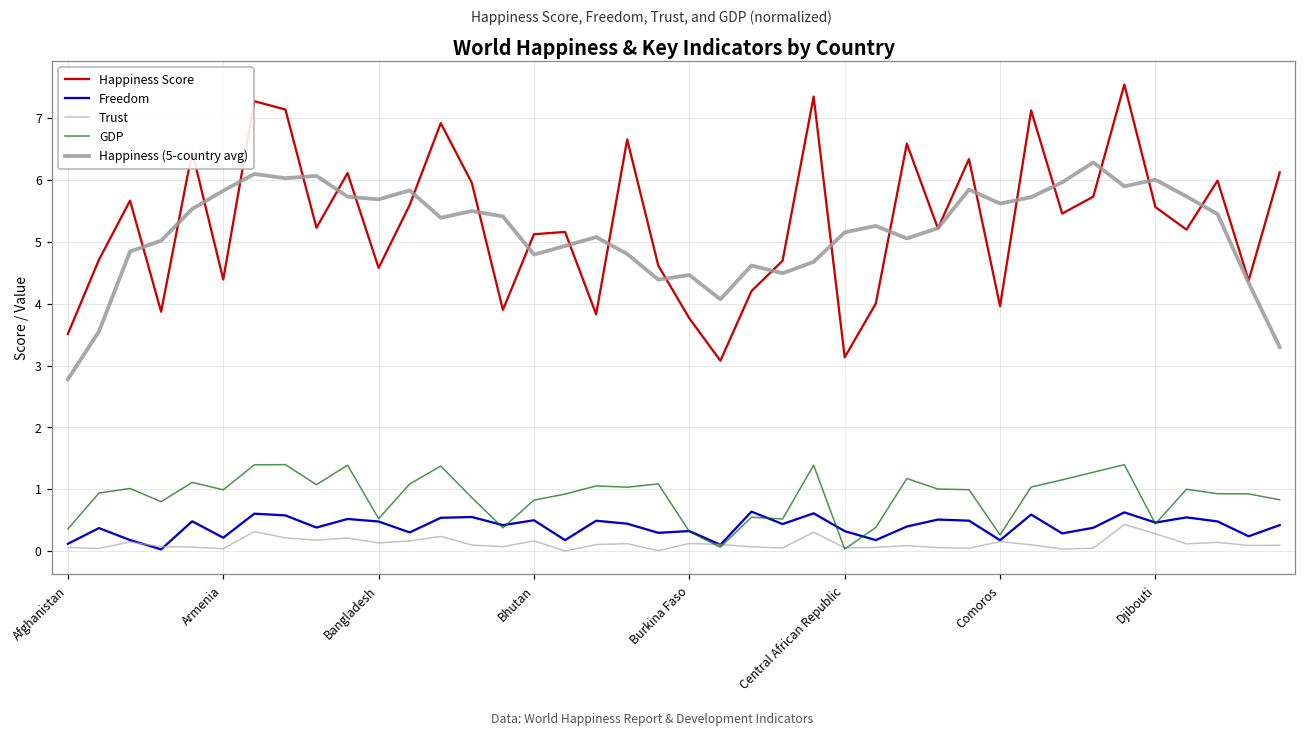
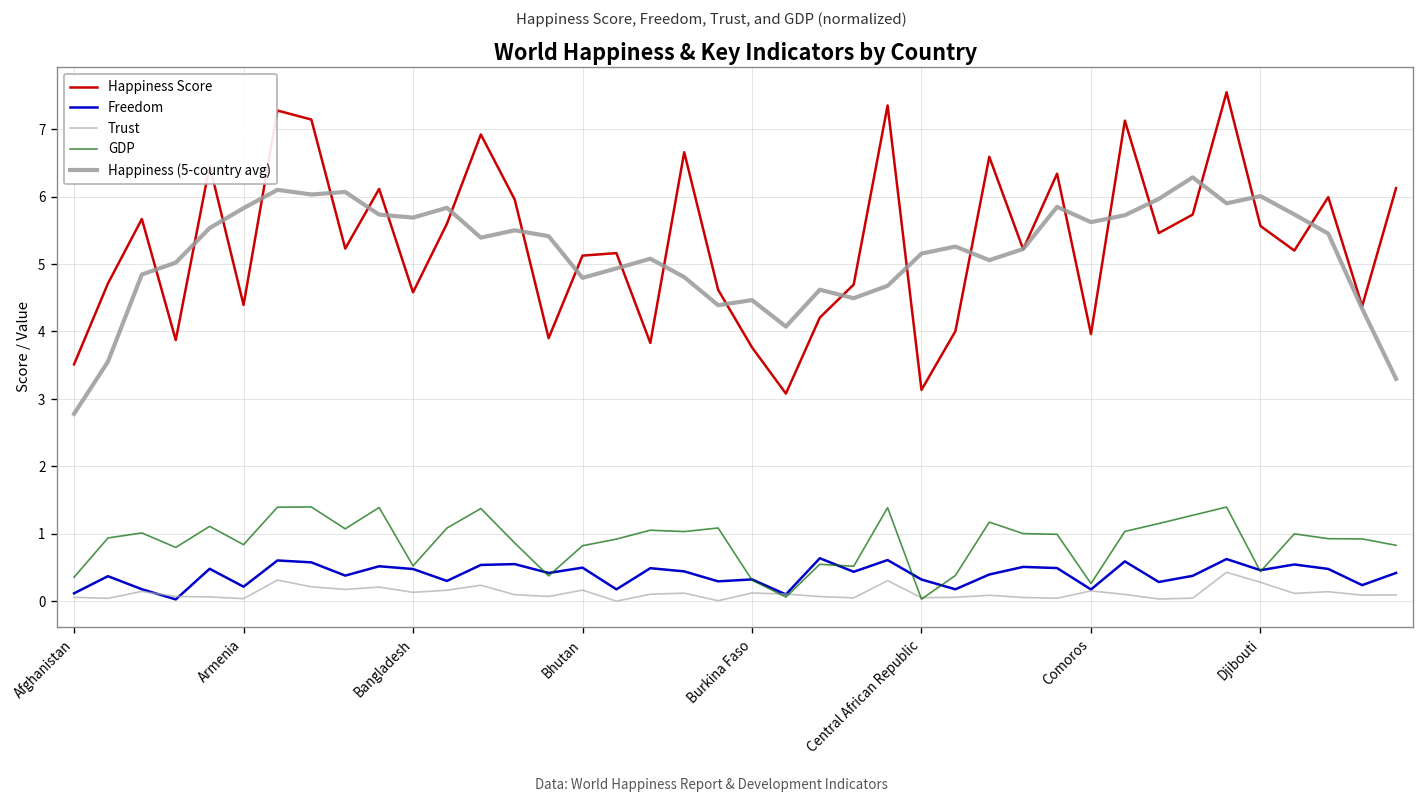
  {
    "Happiness Score": {
      "Afghanistan": 3.5,
      "Armenia": 4.4,
      "Bangladesh": 4.6,
      "Bhutan": 5.1,
      "Burkina Faso": 3.8,
      "Central African Republic": 3.1,
      "Comoros": 4.0,
      "Djibouti": 5.6
    },
    "Freedom": {
      "Afghanistan": 0.1,
      "Armenia": 0.2,
      "Bangladesh": 0.5,
      "Bhutan": 0.5,
      "Central African Republic": 0.3
    },
    "GDP": {
      "Afghanistan": 0.4,
-     "Armenia": 1.0,
+     "Armenia": 0.8,
      "Bangladesh": 0.5,
      "Bhutan": 0.8,
      "Comoros": 0.3
    }
  }
